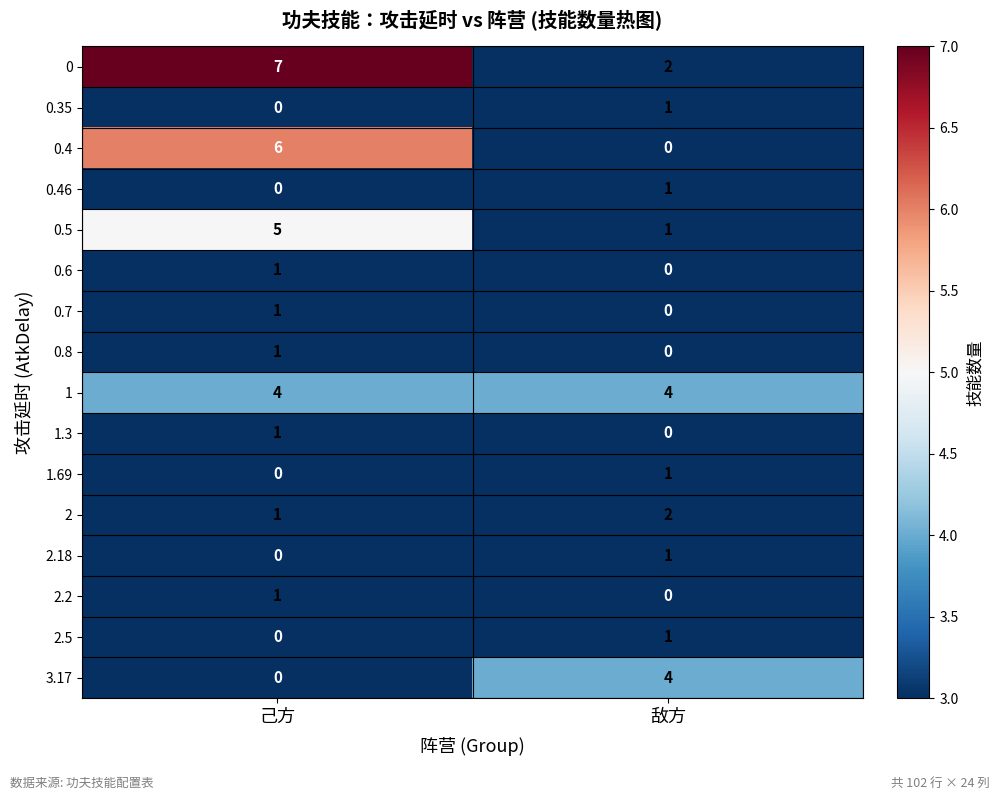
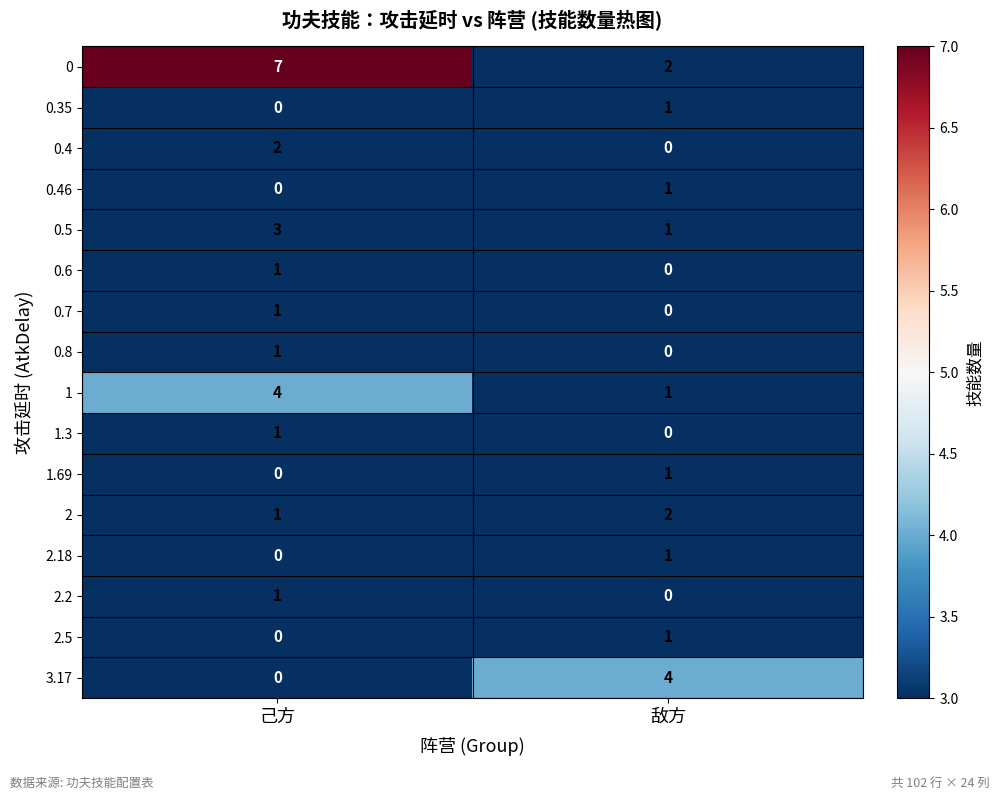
  {
    "0": {
      "己方": 7,
      "敌方": 2
    },
    "0.35": {
      "己方": 0,
      "敌方": 1
    },
    "0.4": {
-     "己方": 6,
+     "己方": 2,
      "敌方": 0
    },
    "0.46": {
      "己方": 0,
      "敌方": 1
    },
    "0.5": {
-     "己方": 5,
+     "己方": 3,
      "敌方": 1
    },
    "0.6": {
      "己方": 1,
      "敌方": 0
    },
    "0.7": {
      "己方": 1,
      "敌方": 0
    },
    "0.8": {
      "己方": 1,
      "敌方": 0
    },
    "1": {
      "己方": 4,
-     "敌方": 4
+     "敌方": 1
    },
    "1.3": {
      "己方": 1,
      "敌方": 0
    },
    "1.69": {
      "己方": 0,
      "敌方": 1
    },
    "2": {
      "己方": 1,
      "敌方": 2
    },
    "2.18": {
      "己方": 0,
      "敌方": 1
    },
    "2.2": {
      "己方": 1,
      "敌方": 0
    },
    "2.5": {
      "己方": 0,
      "敌方": 1
    },
    "3.17": {
      "己方": 0,
      "敌方": 4
    }
  }
